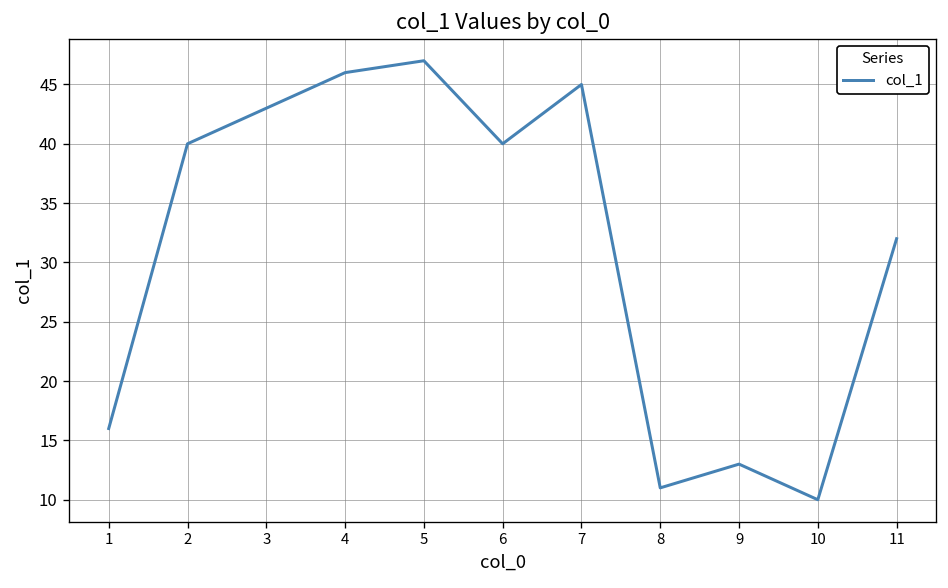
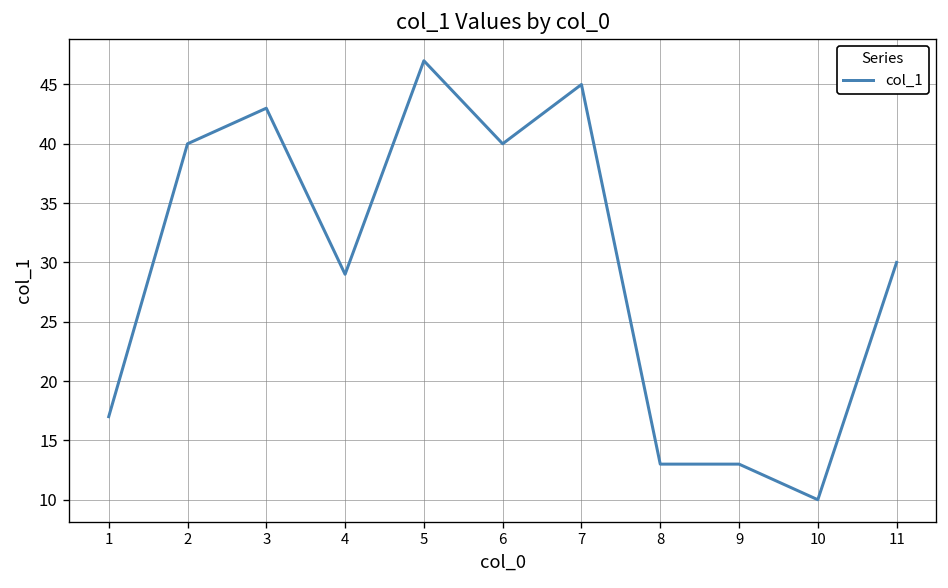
  {
-   "1": 16,
+   "1": 17,
    "2": 40,
    "3": 43,
-   "4": 46,
+   "4": 29,
    "5": 47,
    "6": 40,
    "7": 45,
-   "8": 11,
+   "8": 13,
    "9": 13,
    "10": 10,
-   "11": 32
+   "11": 30
  }
